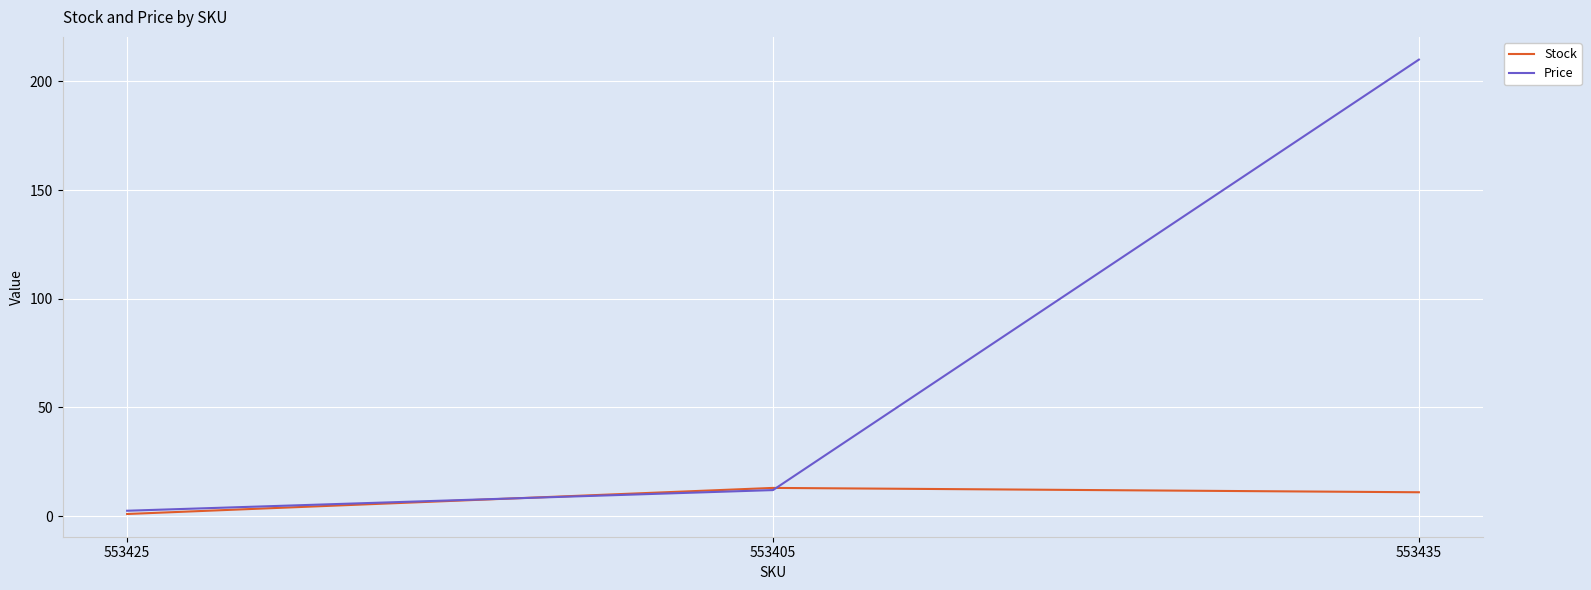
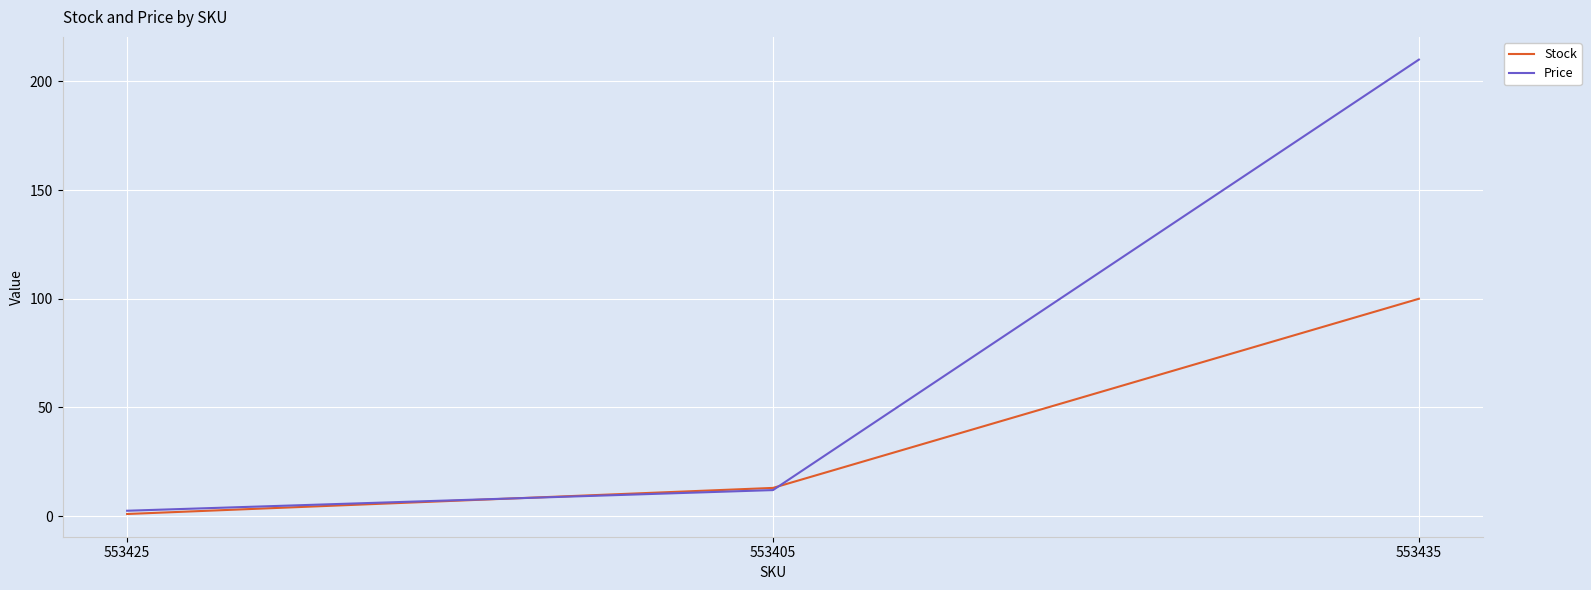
  {
    "Stock": {
      "553425": 1,
-     "553435": 11
+     "553435": 100
    },
    "Price": {
      "553425": 3,
      "553435": 210
    }
  }
